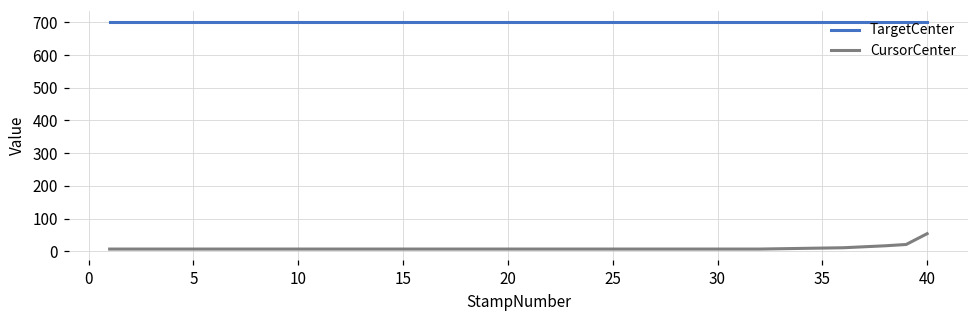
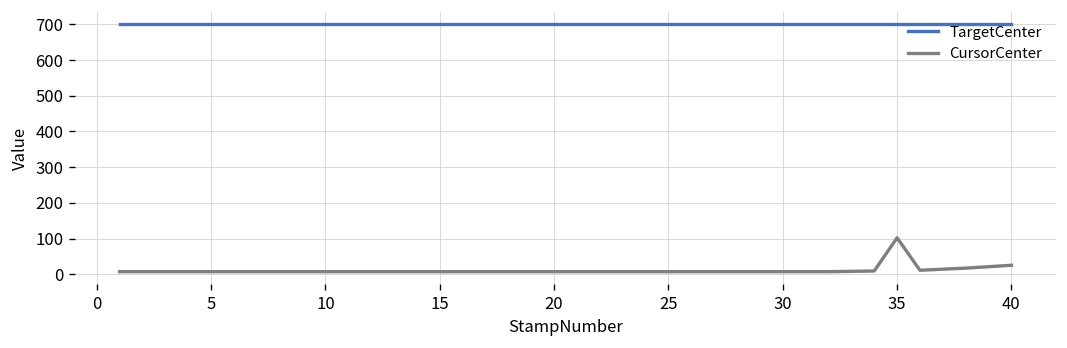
  {
    "TargetCenter": {
      "5": 700,
      "10": 700,
      "15": 700,
      "20": 700,
      "25": 700,
      "30": 700,
      "35": 700,
      "40": 700
    },
    "CursorCenter": {
      "5": 10,
      "10": 10,
      "15": 10,
      "20": 10,
      "25": 10,
      "30": 10,
-     "35": 10,
-     "40": 50
+     "35": 100,
+     "40": 30
    }
  }
